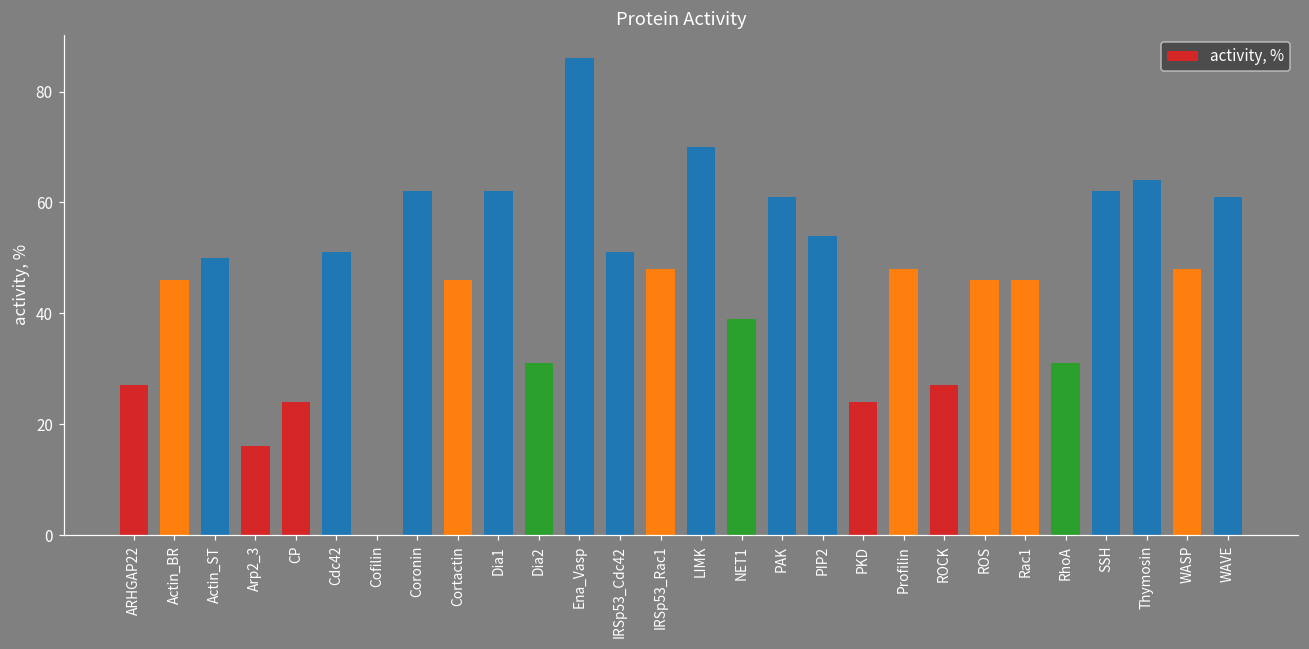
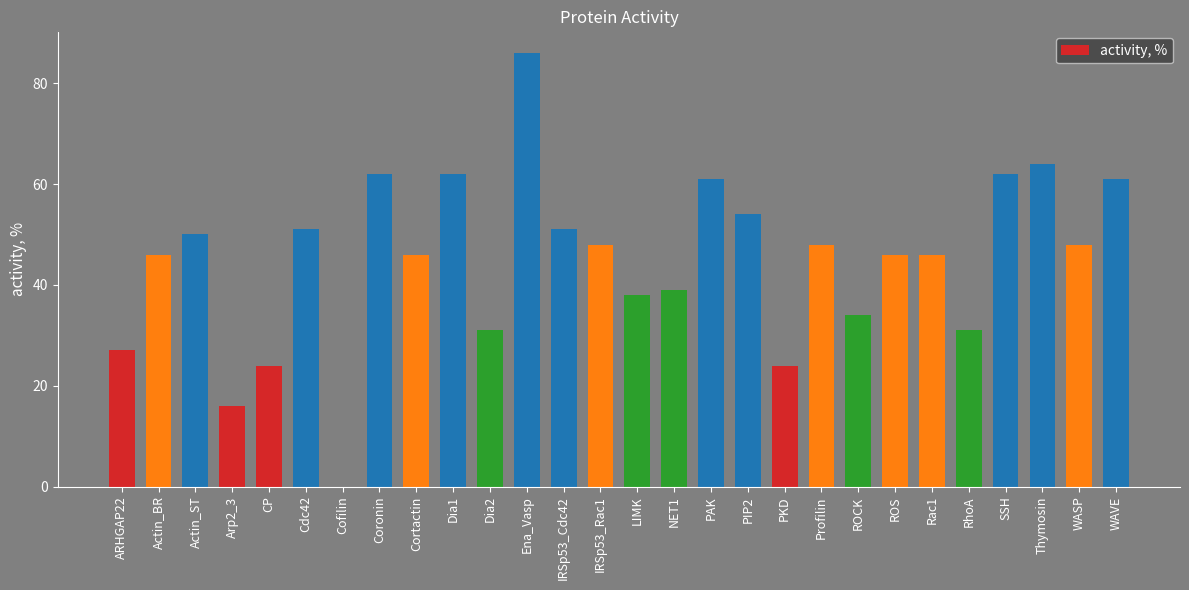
  {
    "ARHGAP22": 27,
    "Actin_BR": 46,
    "Actin_ST": 50,
    "Arp2_3": 16,
    "CP": 24,
    "Cdc42": 51,
    "Cofilin": 0,
    "Coronin": 62,
    "Cortactin": 46,
    "Dia1": 62,
    "Dia2": 31,
    "Ena_Vasp": 86,
    "IRSp53_Cdc42": 51,
    "IRSp53_Rac1": 48,
-   "LIMK": 70,
+   "LIMK": 38,
    "NET1": 39,
    "PAK": 61,
    "PIP2": 54,
    "PKD": 24,
    "Profilin": 48,
-   "ROCK": 27,
+   "ROCK": 34,
    "ROS": 46,
    "Rac1": 46,
    "RhoA": 31,
    "SSH": 62,
    "Thymosin": 64,
    "WASP": 48,
    "WAVE": 61
  }
